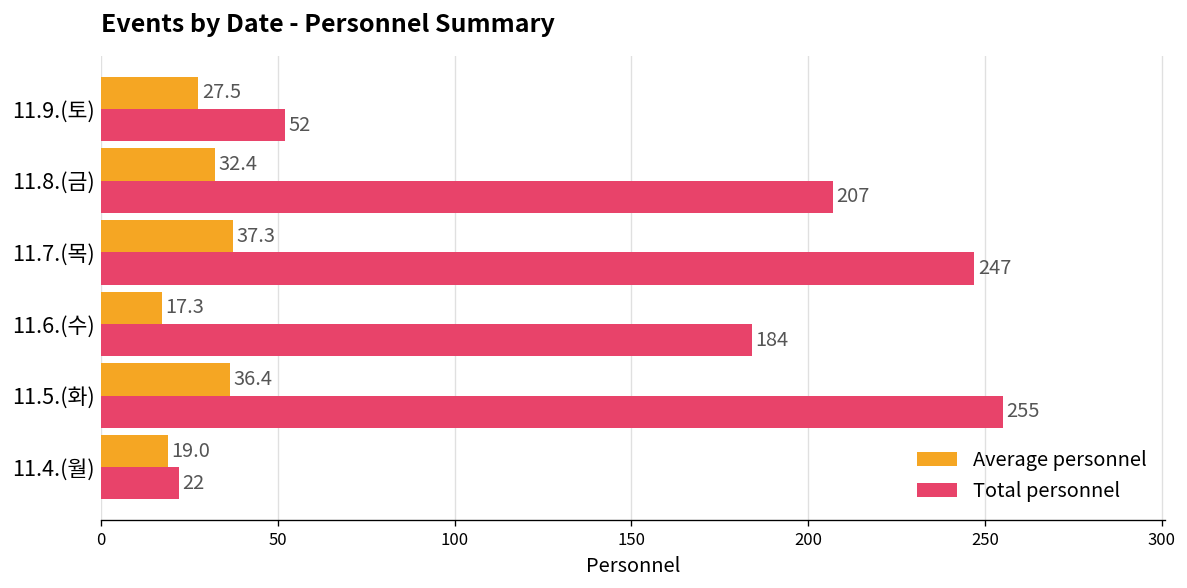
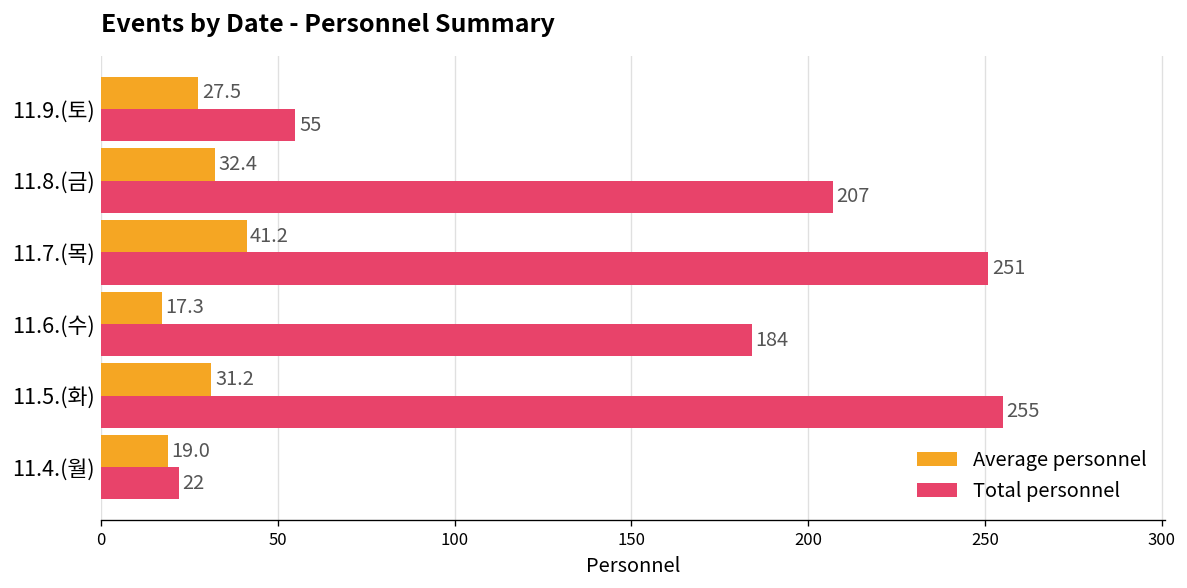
  {
    "Average personnel": {
      "11.9.(토)": 27.5,
      "11.8.(금)": 32.4,
-     "11.7.(목)": 37.3,
+     "11.7.(목)": 41.2,
      "11.6.(수)": 17.3,
-     "11.5.(화)": 36.4,
+     "11.5.(화)": 31.2,
      "11.4.(월)": 19.0
    },
    "Total personnel": {
-     "11.9.(토)": 52,
+     "11.9.(토)": 55,
      "11.8.(금)": 207,
-     "11.7.(목)": 247,
+     "11.7.(목)": 251,
      "11.6.(수)": 184,
      "11.5.(화)": 255,
      "11.4.(월)": 22
    }
  }
